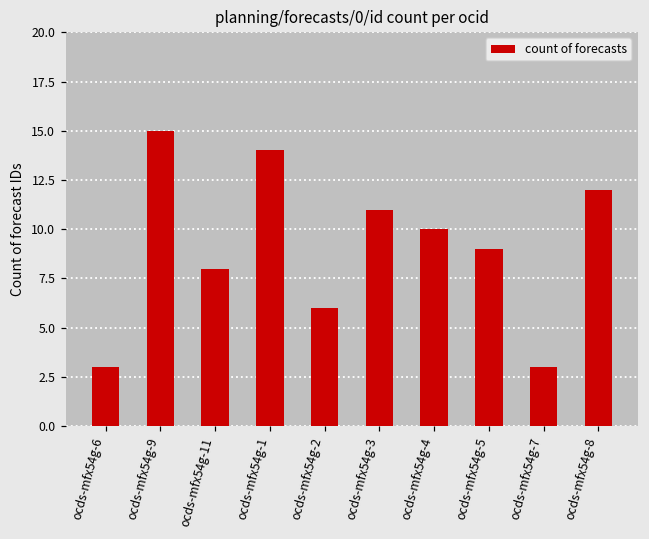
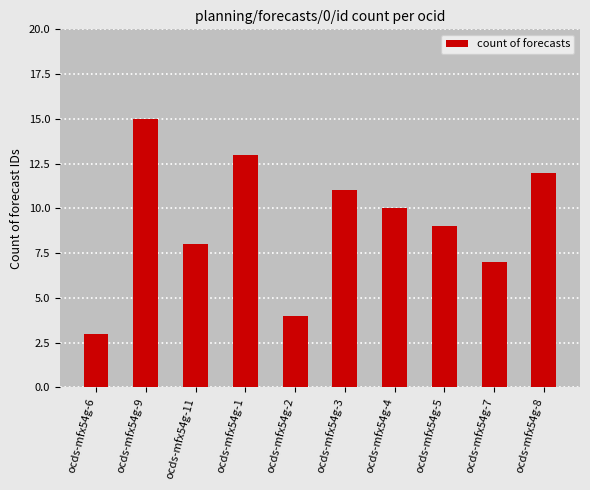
  {
    "ocds-mfx54g-6": 3,
    "ocds-mfx54g-9": 15,
    "ocds-mfx54g-11": 8,
-   "ocds-mfx54g-1": 14,
-   "ocds-mfx54g-2": 6,
+   "ocds-mfx54g-1": 13,
+   "ocds-mfx54g-2": 4,
    "ocds-mfx54g-3": 11,
    "ocds-mfx54g-4": 10,
    "ocds-mfx54g-5": 9,
-   "ocds-mfx54g-7": 3,
+   "ocds-mfx54g-7": 7,
    "ocds-mfx54g-8": 12
  }
